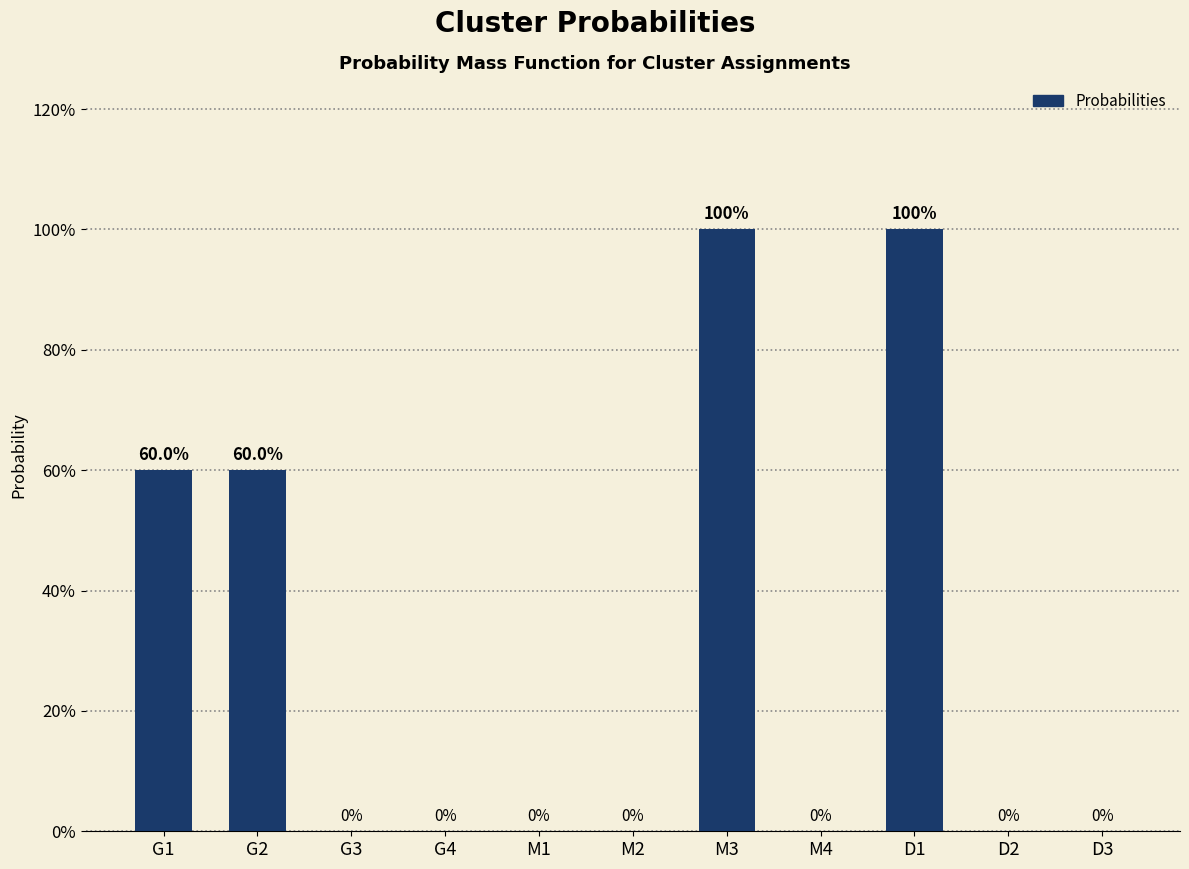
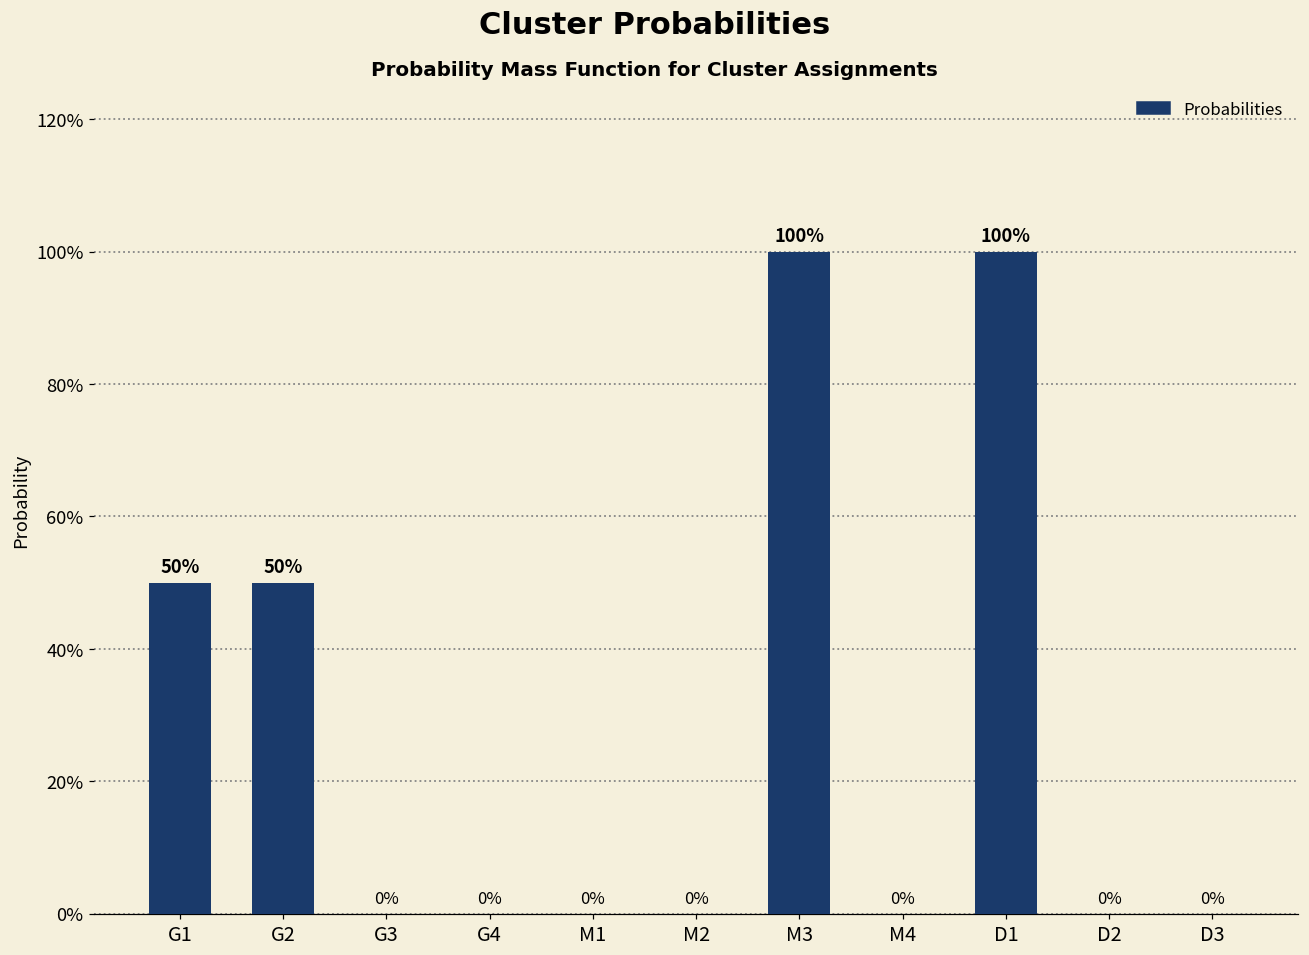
  {
-   "G1": "60.0%",
-   "G2": "60.0%",
+   "G1": "50%",
+   "G2": "50%",
    "G3": "0%",
    "G4": "0%",
    "M1": "0%",
    "M2": "0%",
    "M3": "100%",
    "M4": "0%",
    "D1": "100%",
    "D2": "0%",
    "D3": "0%"
  }
